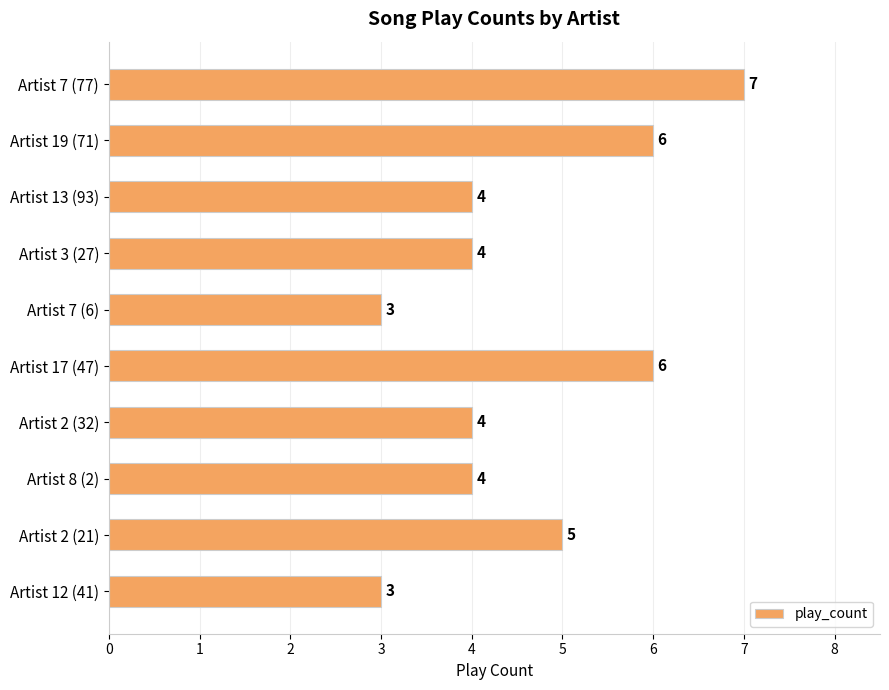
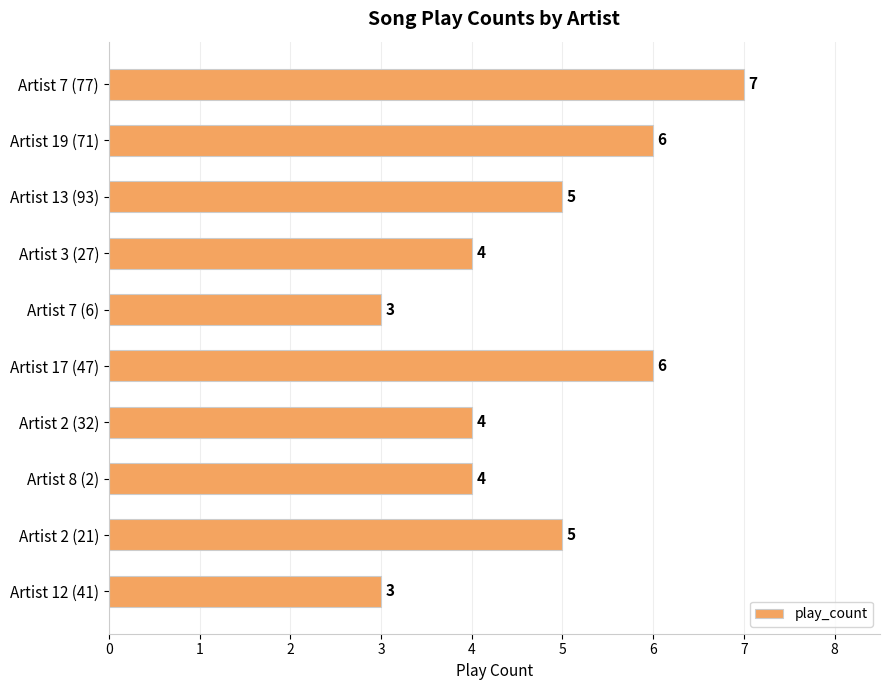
  {
    "Artist 7 (77)": 7,
    "Artist 19 (71)": 6,
-   "Artist 13 (93)": 4,
+   "Artist 13 (93)": 5,
    "Artist 3 (27)": 4,
    "Artist 7 (6)": 3,
    "Artist 17 (47)": 6,
    "Artist 2 (32)": 4,
    "Artist 8 (2)": 4,
    "Artist 2 (21)": 5,
    "Artist 12 (41)": 3
  }
